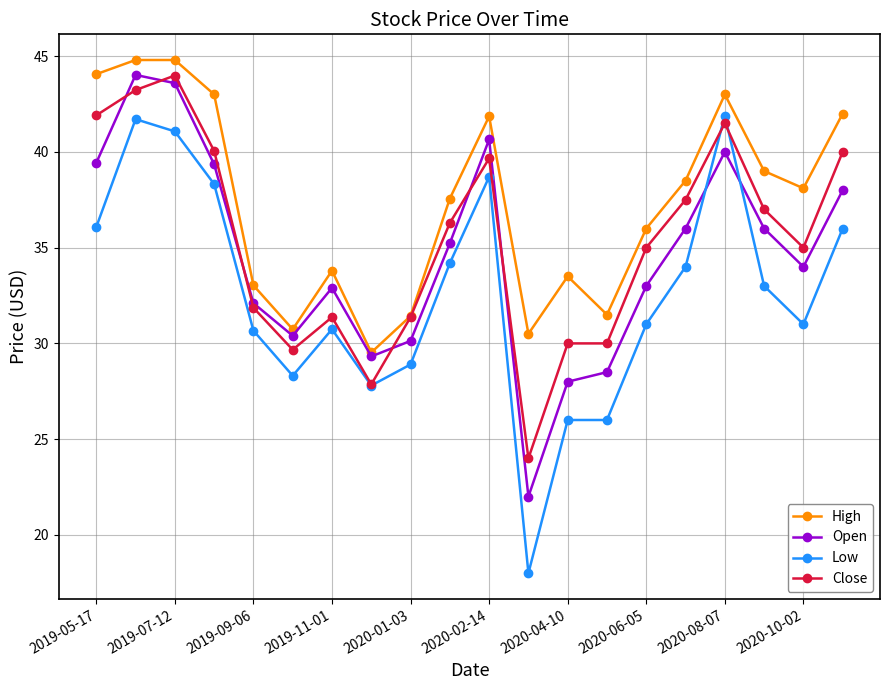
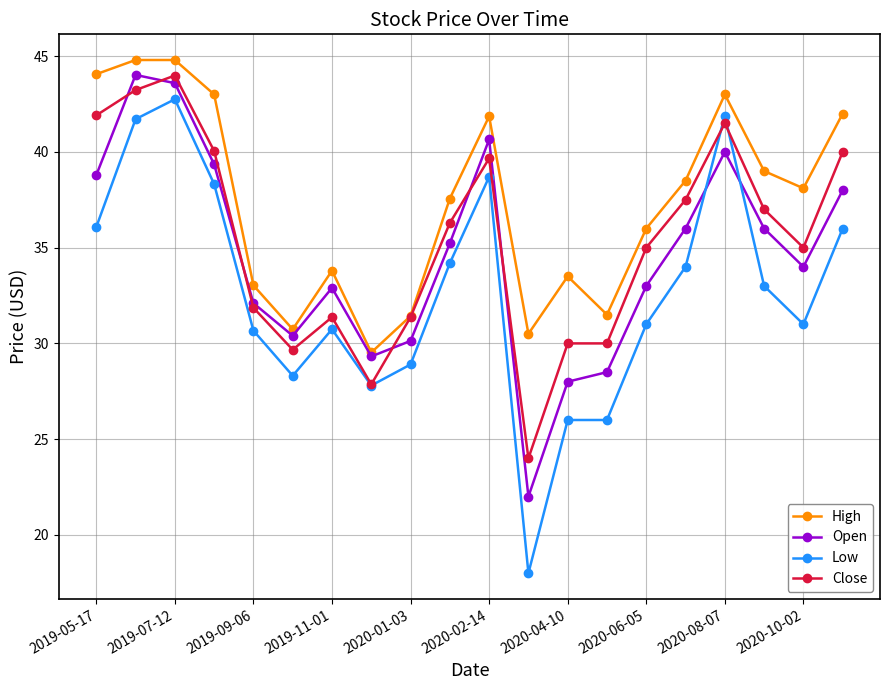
  {
    "High": {
      "2019-05-17": 44.1,
      "2019-07-12": 44.8,
      "2019-09-06": 33.0,
      "2019-11-01": 33.8,
      "2020-02-14": 41.9,
      "2020-04-10": 33.5,
      "2020-06-05": 36.0,
      "2020-08-07": 43.0,
      "2020-10-02": 38.1
    },
    "Open": {
-     "2019-05-17": 39.4,
+     "2019-05-17": 38.8,
      "2019-07-12": 43.6,
      "2019-09-06": 32.1,
      "2019-11-01": 32.9,
      "2020-01-03": 30.1,
      "2020-02-14": 40.7,
      "2020-04-10": 28.0,
      "2020-06-05": 33.0,
      "2020-08-07": 40.0,
      "2020-10-02": 34.0
    },
    "Low": {
      "2019-05-17": 36.1,
-     "2019-07-12": 41.1,
+     "2019-07-12": 42.8,
      "2019-09-06": 30.7,
      "2019-11-01": 30.7,
      "2020-01-03": 28.9,
      "2020-02-14": 38.7,
      "2020-04-10": 26.0,
      "2020-06-05": 31.0,
      "2020-08-07": 41.9,
      "2020-10-02": 31.0
    },
    "Close": {
      "2019-05-17": 41.9,
      "2019-07-12": 44.0,
      "2019-09-06": 31.9,
      "2019-11-01": 31.4,
      "2020-02-14": 39.7,
      "2020-04-10": 30.0,
      "2020-06-05": 35.0,
      "2020-08-07": 41.5,
      "2020-10-02": 35.0
    }
  }
